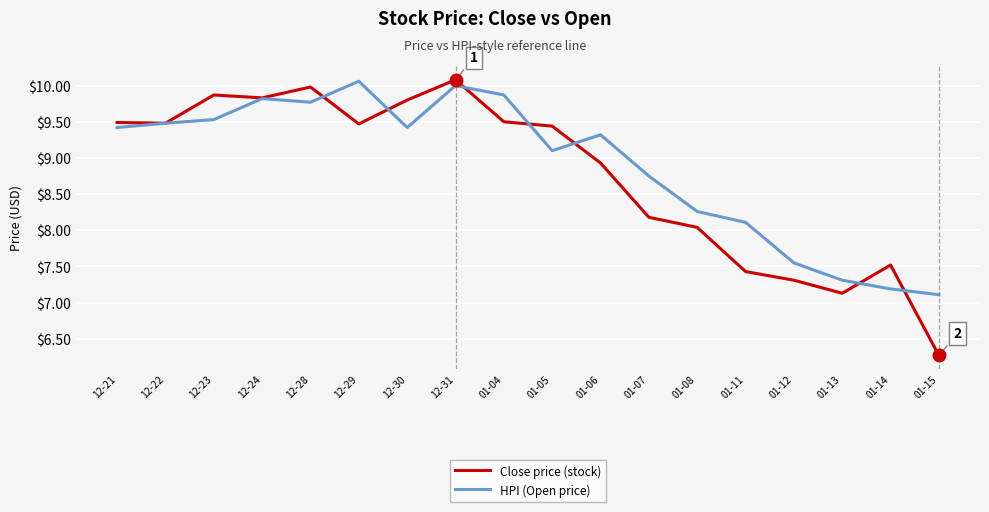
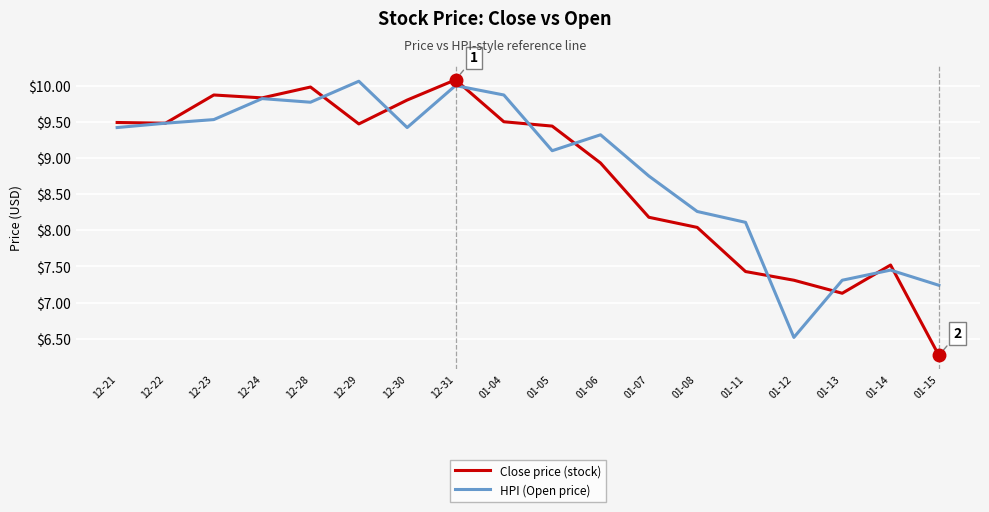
  {
    "HPI (Open price)": {
      "12-21": "$9.4",
      "12-23": "$9.5",
      "12-28": "$9.8",
      "12-29": "$10.1",
      "12-30": "$9.4",
      "12-31": "$10.0",
      "01-04": "$9.9",
      "01-05": "$9.1",
      "01-06": "$9.3",
      "01-07": "$8.8",
      "01-08": "$8.3",
      "01-11": "$8.1",
-     "01-12": "$7.6",
+     "01-12": "$6.5",
      "01-13": "$7.3",
-     "01-14": "$7.2",
-     "01-15": "$7.1"
+     "01-14": "$7.5",
+     "01-15": "$7.2"
    }
  }
